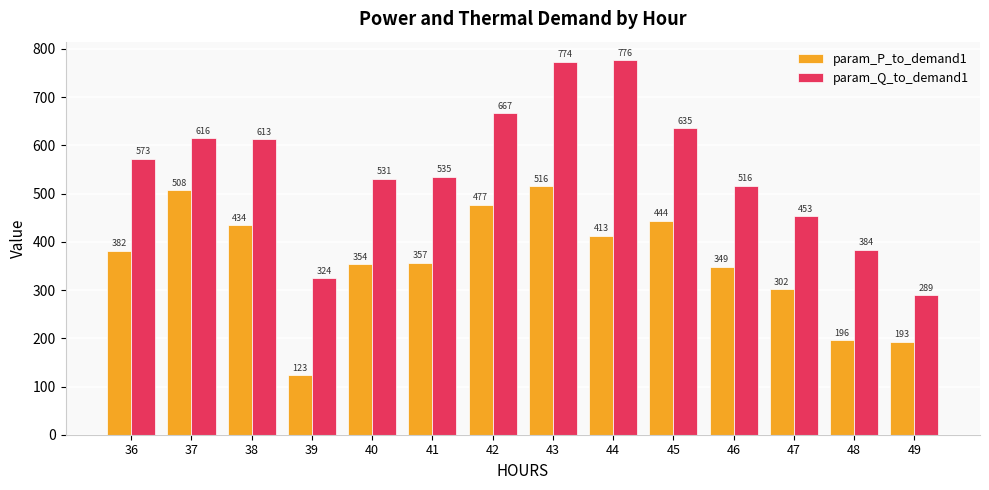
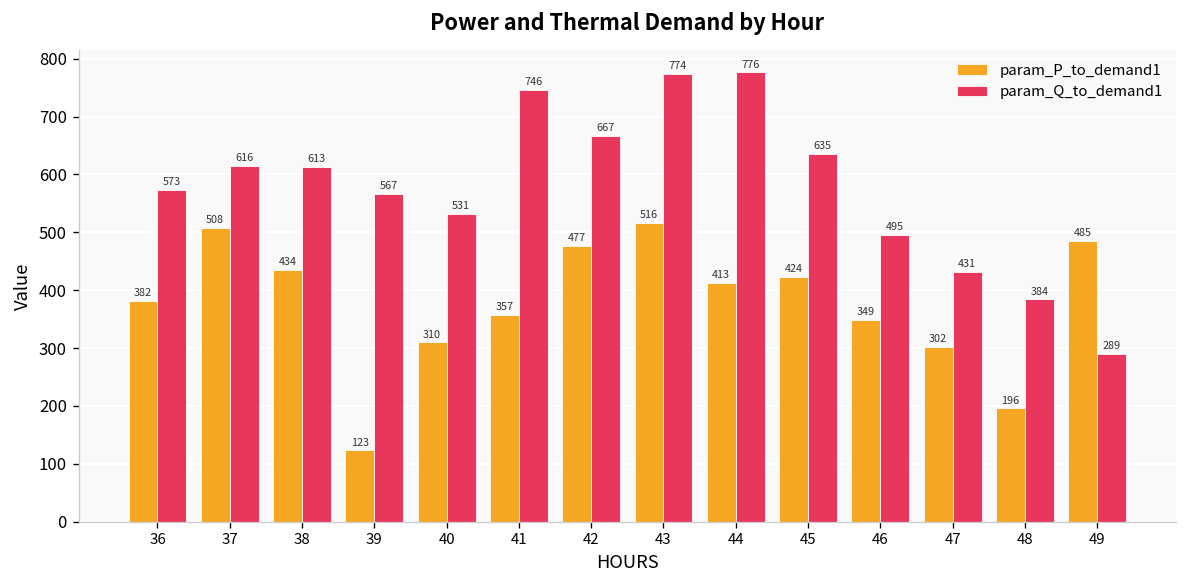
  {
    "param_P_to_demand1": {
      "36": 382,
      "37": 508,
      "38": 434,
      "39": 123,
-     "40": 354,
+     "40": 310,
      "41": 357,
      "42": 477,
      "43": 516,
      "44": 413,
-     "45": 444,
+     "45": 424,
      "46": 349,
      "47": 302,
      "48": 196,
-     "49": 193
+     "49": 485
    },
    "param_Q_to_demand1": {
      "36": 573,
      "37": 616,
      "38": 613,
-     "39": 324,
+     "39": 567,
      "40": 531,
-     "41": 535,
+     "41": 746,
      "42": 667,
      "43": 774,
      "44": 776,
      "45": 635,
-     "46": 516,
-     "47": 453,
+     "46": 495,
+     "47": 431,
      "48": 384,
      "49": 289
    }
  }
